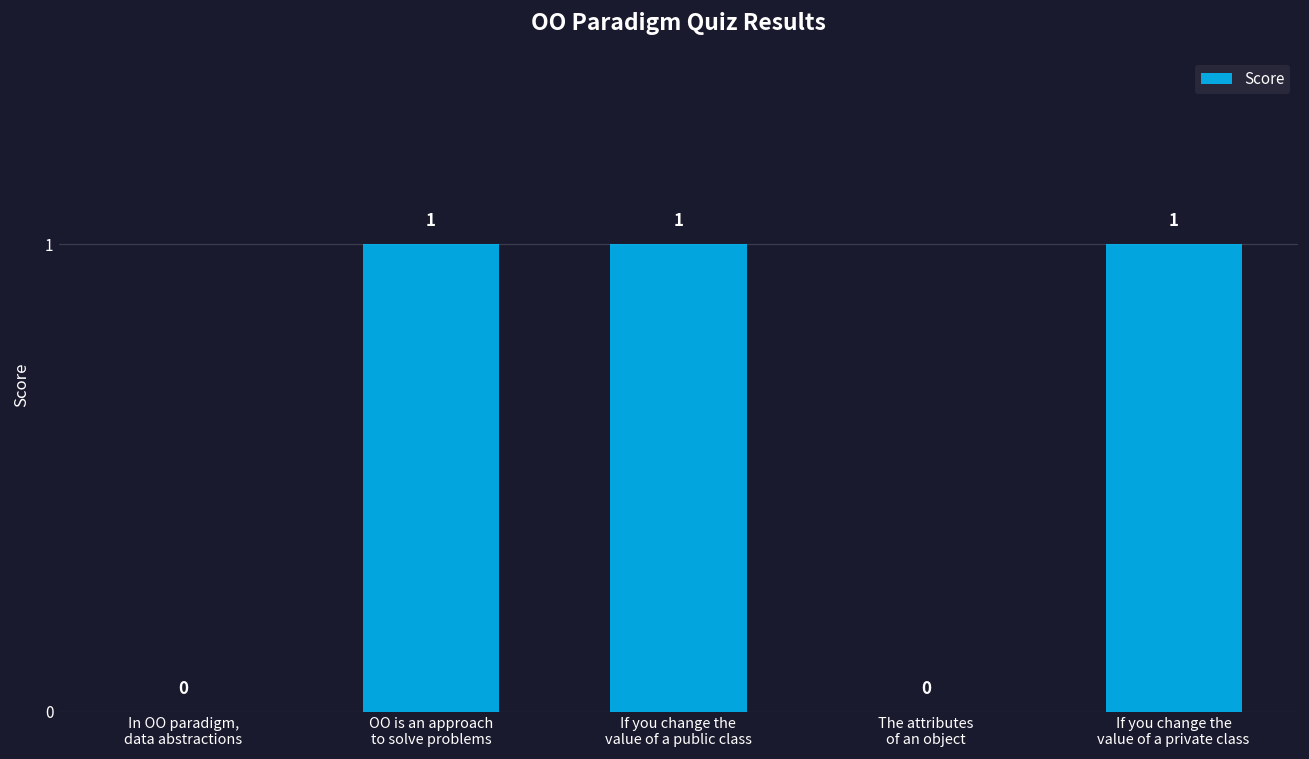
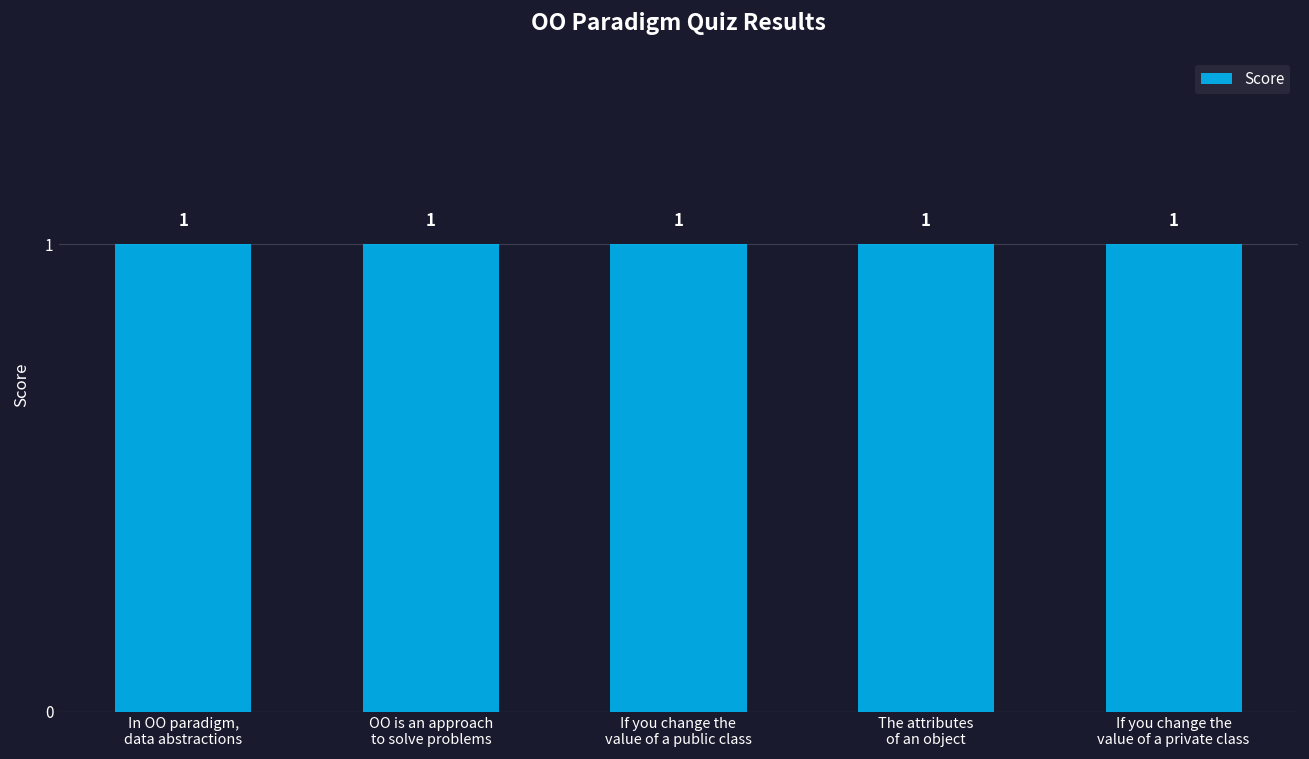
  {
-   "In OO paradigm, data abstractions": 0,
+   "In OO paradigm, data abstractions": 1,
    "OO is an approach to solve problems": 1,
    "If you change the value of a public class": 1,
-   "The attributes of an object": 0,
+   "The attributes of an object": 1,
    "If you change the value of a private class": 1
  }
